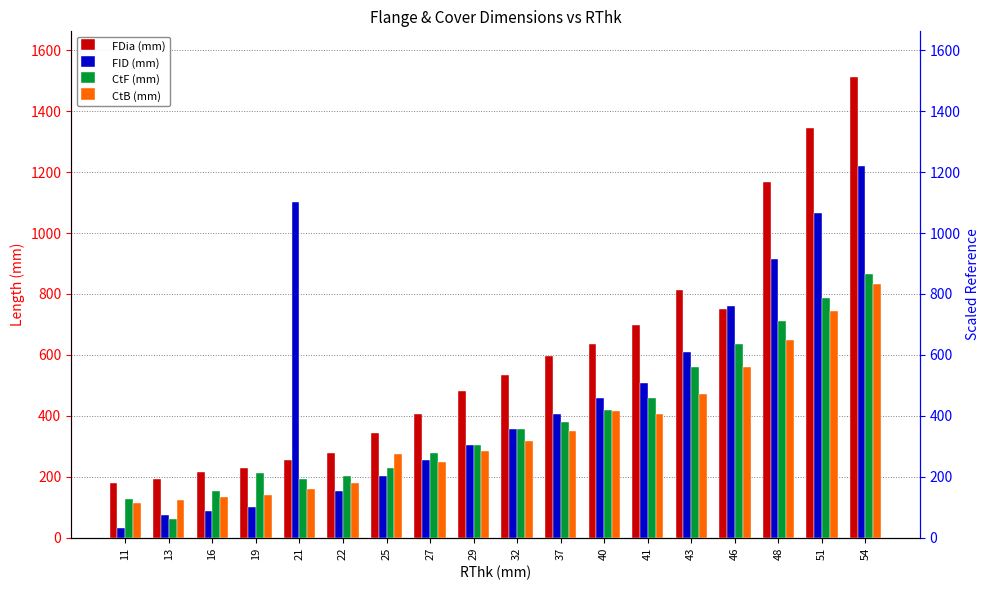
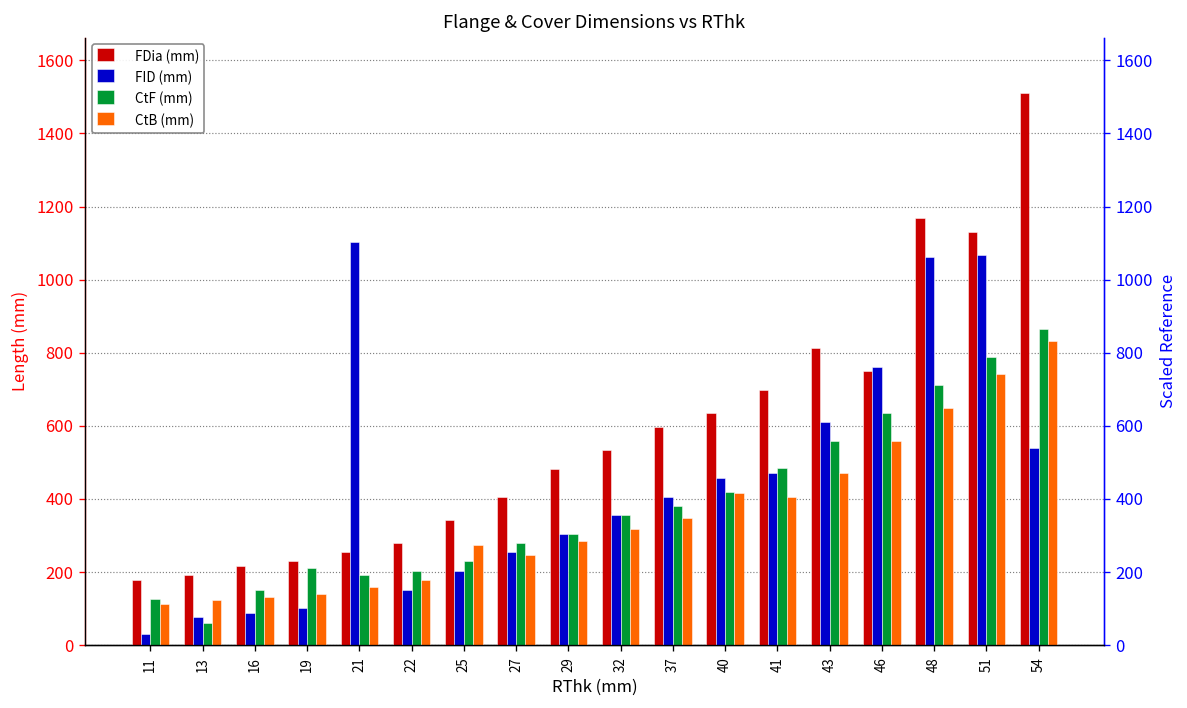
  {
    "FDia (mm)": {
      "11": 180,
      "13": 190,
      "16": 220,
      "19": 230,
      "21": 250,
      "22": 280,
      "25": 340,
      "27": 410,
      "29": 480,
      "32": 530,
      "37": 600,
      "40": 640,
      "41": 700,
      "43": 810,
      "46": 750,
      "48": 1170,
-     "51": 1350,
+     "51": 1130,
      "54": 1510
    },
    "FID (mm)": {
      "11": 30,
      "13": 80,
      "16": 90,
      "19": 100,
      "21": 1100,
      "22": 150,
      "25": 200,
      "27": 250,
      "29": 310,
      "32": 360,
      "37": 410,
      "40": 460,
-     "41": 510,
+     "41": 470,
      "43": 610,
      "46": 760,
-     "48": 910,
+     "48": 1060,
      "51": 1070,
-     "54": 1220
+     "54": 540
    },
    "CtF (mm)": {
      "11": 130,
      "13": 60,
      "16": 150,
      "19": 210,
      "21": 190,
      "22": 200,
      "25": 230,
      "27": 280,
      "29": 310,
      "32": 360,
      "37": 380,
      "40": 420,
-     "41": 460,
+     "41": 490,
      "43": 560,
      "46": 640,
      "48": 710,
      "51": 790,
      "54": 860
    },
    "CtB (mm)": {
      "11": 110,
      "13": 120,
      "16": 130,
      "19": 140,
      "21": 160,
      "22": 180,
      "25": 270,
      "27": 250,
      "29": 290,
      "32": 320,
      "37": 350,
      "40": 420,
      "41": 410,
      "43": 470,
      "46": 560,
      "48": 650,
      "51": 740,
      "54": 830
    }
  }
